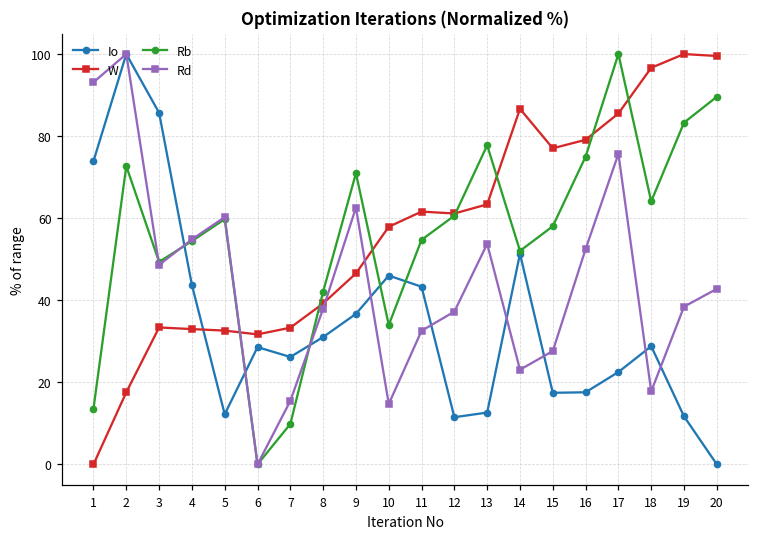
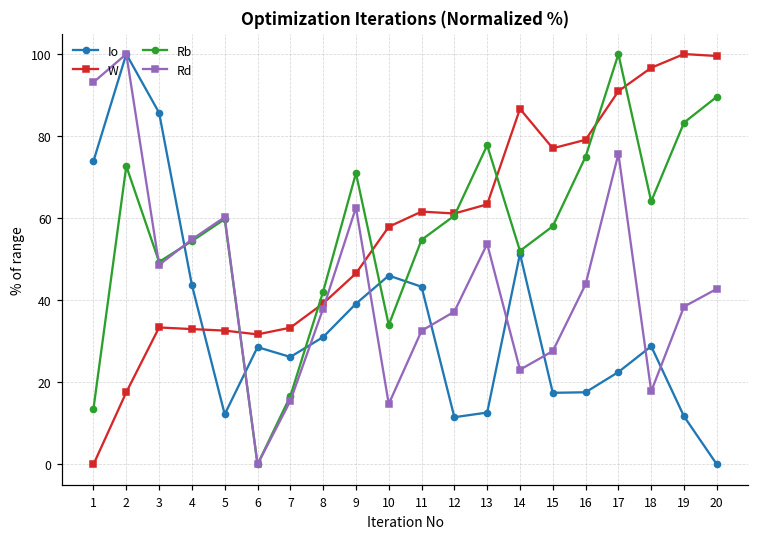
  {
    "Io": {
      "1": 74,
      "3": 86,
      "4": 44,
      "5": 12,
      "6": 29,
      "7": 26,
      "8": 31,
-     "9": 37,
+     "9": 39,
      "10": 46,
      "11": 43,
      "12": 11,
      "13": 13,
      "14": 51,
      "15": 17,
      "16": 18,
      "17": 23,
      "18": 29,
      "19": 12,
      "20": 0
    },
    "W": {
      "1": 0,
      "2": 18,
      "3": 33,
      "4": 33,
      "5": 33,
      "6": 32,
      "7": 33,
      "8": 39,
      "9": 47,
      "10": 58,
      "11": 62,
      "13": 63,
      "14": 87,
      "15": 77,
      "16": 79,
-     "17": 86,
+     "17": 91,
      "18": 97,
      "19": 100,
      "20": 100
    },
    "Rb": {
      "1": 14,
      "2": 73,
      "3": 49,
-     "7": 10,
+     "7": 17,
      "8": 42,
      "9": 71,
      "10": 34,
      "11": 55,
      "13": 78,
      "14": 52,
      "15": 58,
      "16": 75,
      "17": 100,
      "18": 64,
      "19": 83,
      "20": 90
    },
    "Rd": {
      "1": 93,
      "3": 49,
      "7": 15,
      "8": 38,
      "9": 63,
      "10": 15,
      "11": 33,
      "12": 37,
      "13": 54,
      "14": 23,
      "15": 28,
-     "16": 52,
+     "16": 44,
      "17": 76,
      "18": 18,
      "19": 38,
      "20": 43
    }
  }
